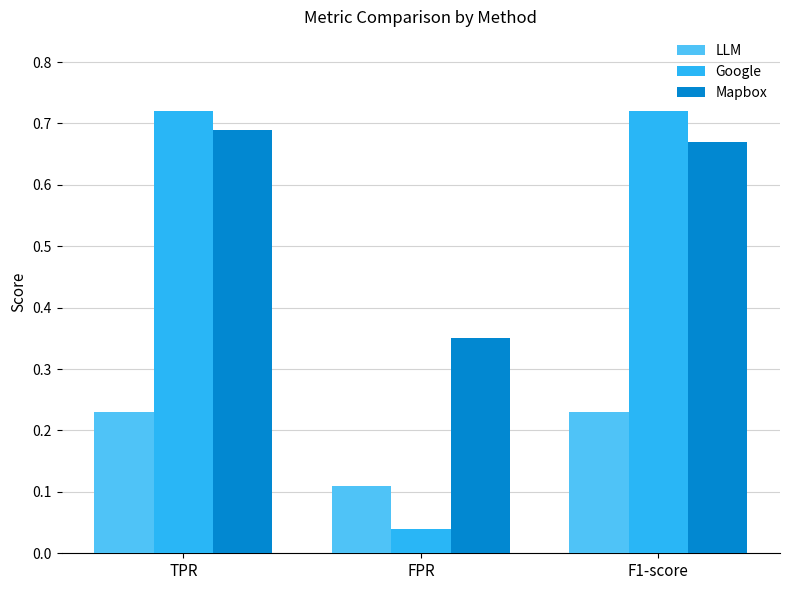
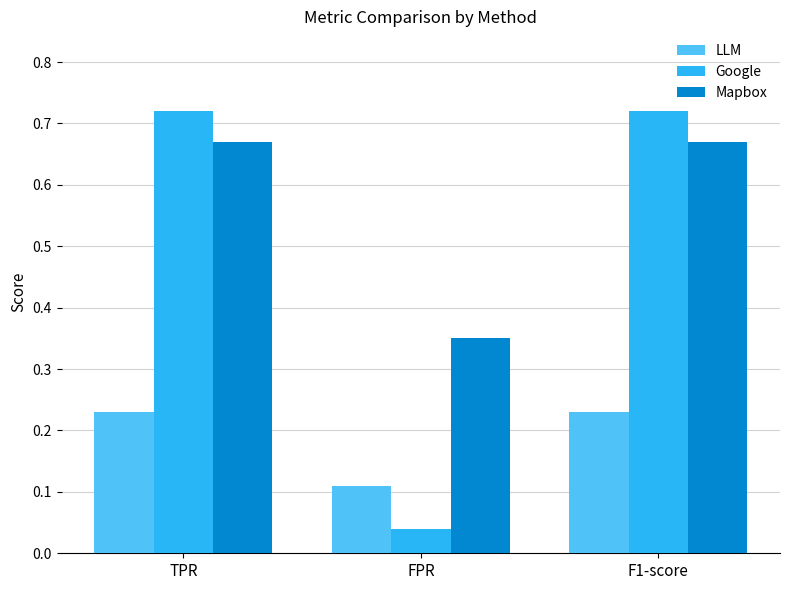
  {
    "Mapbox": {
-     "TPR": 0.69,
+     "TPR": 0.67,
      "FPR": 0.35,
      "F1-score": 0.67
    }
  }
